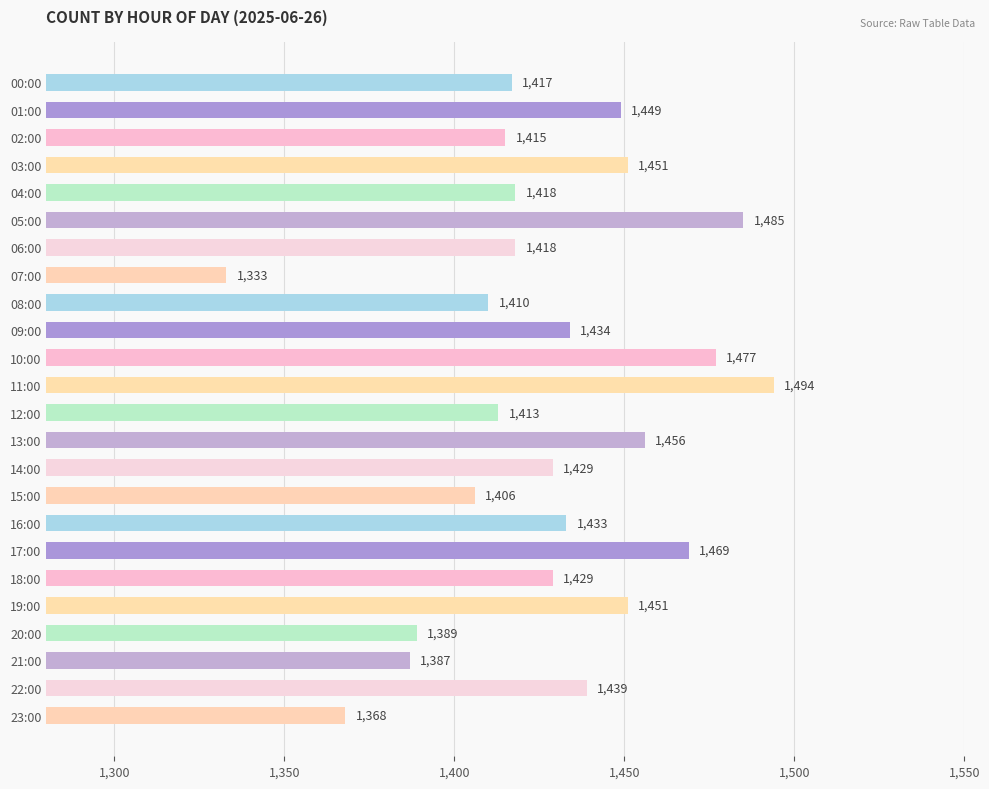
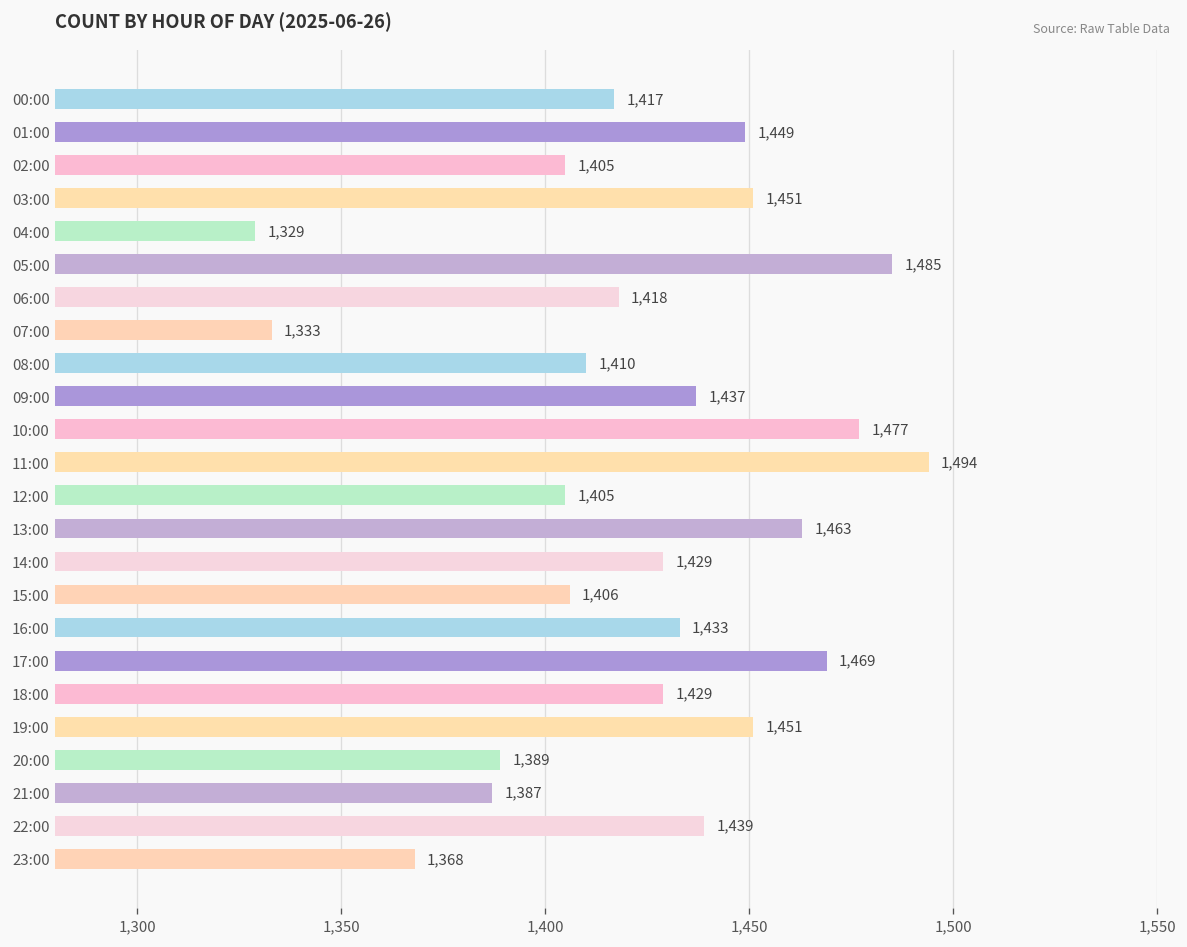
  {
    "00:00": "1,417",
    "01:00": "1,449",
-   "02:00": "1,415",
+   "02:00": "1,405",
    "03:00": "1,451",
-   "04:00": "1,418",
+   "04:00": "1,329",
    "05:00": "1,485",
    "06:00": "1,418",
    "07:00": "1,333",
    "08:00": "1,410",
-   "09:00": "1,434",
+   "09:00": "1,437",
    "10:00": "1,477",
    "11:00": "1,494",
-   "12:00": "1,413",
-   "13:00": "1,456",
+   "12:00": "1,405",
+   "13:00": "1,463",
    "14:00": "1,429",
    "15:00": "1,406",
    "16:00": "1,433",
    "17:00": "1,469",
    "18:00": "1,429",
    "19:00": "1,451",
    "20:00": "1,389",
    "21:00": "1,387",
    "22:00": "1,439",
    "23:00": "1,368"
  }
